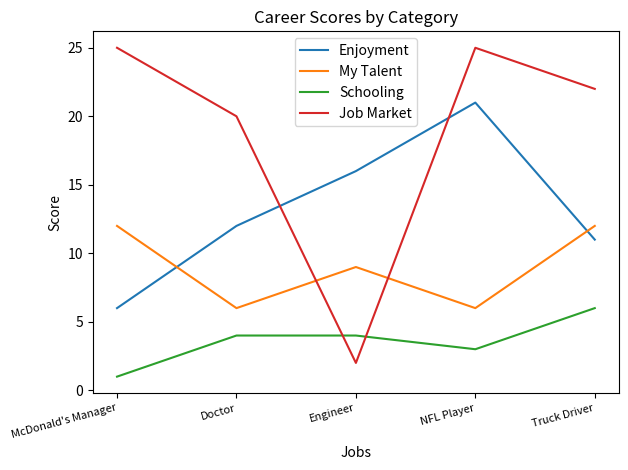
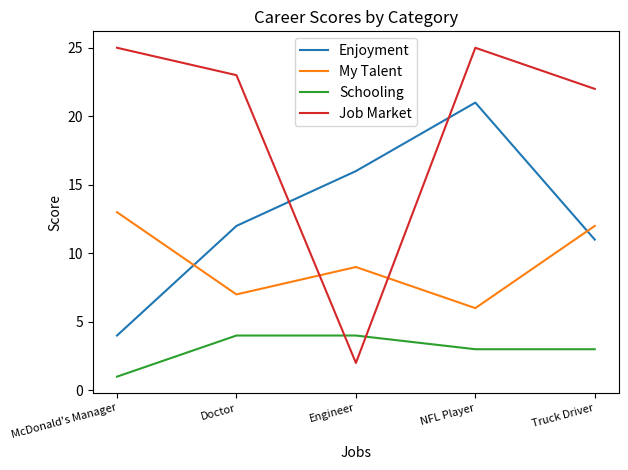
  {
    "Enjoyment": {
-     "McDonald's Manager": 6,
+     "McDonald's Manager": 4,
      "Doctor": 12,
      "Engineer": 16,
      "NFL Player": 21,
      "Truck Driver": 11
    },
    "My Talent": {
-     "McDonald's Manager": 12,
-     "Doctor": 6,
+     "McDonald's Manager": 13,
+     "Doctor": 7,
      "Engineer": 9,
      "NFL Player": 6,
      "Truck Driver": 12
    },
    "Schooling": {
      "McDonald's Manager": 1,
      "Doctor": 4,
      "Engineer": 4,
      "NFL Player": 3,
-     "Truck Driver": 6
+     "Truck Driver": 3
    },
    "Job Market": {
      "McDonald's Manager": 25,
-     "Doctor": 20,
+     "Doctor": 23,
      "Engineer": 2,
      "NFL Player": 25,
      "Truck Driver": 22
    }
  }
